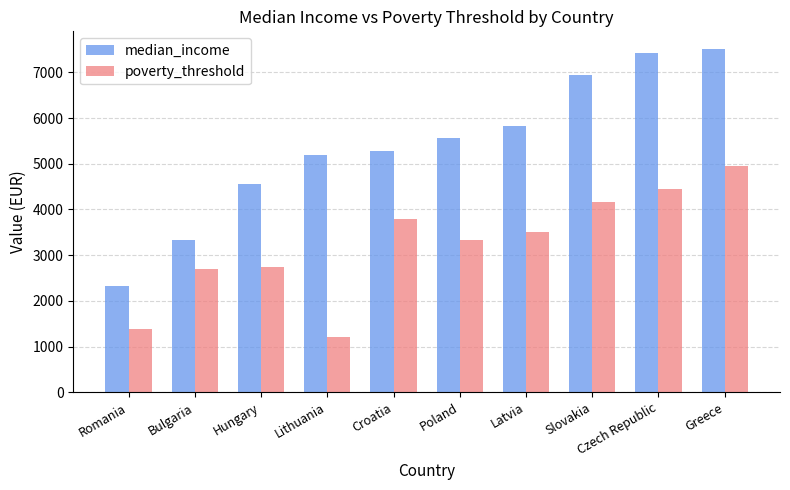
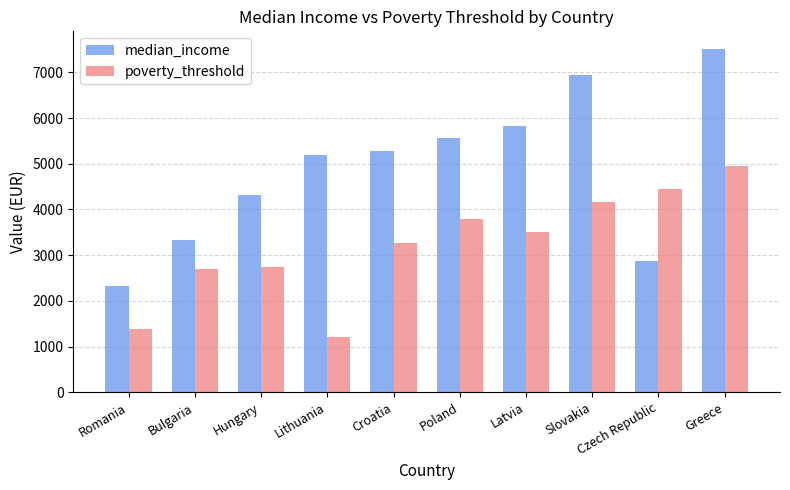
  {
    "median_income": {
      "Romania": 2300,
      "Bulgaria": 3300,
-     "Hungary": 4600,
+     "Hungary": 4300,
      "Lithuania": 5200,
      "Croatia": 5300,
      "Poland": 5600,
      "Latvia": 5800,
      "Slovakia": 6900,
-     "Czech Republic": 7400,
+     "Czech Republic": 2900,
      "Greece": 7500
    },
    "poverty_threshold": {
      "Romania": 1400,
      "Bulgaria": 2700,
      "Hungary": 2700,
      "Lithuania": 1200,
-     "Croatia": 3800,
-     "Poland": 3300,
+     "Croatia": 3300,
+     "Poland": 3800,
      "Latvia": 3500,
      "Slovakia": 4200,
      "Czech Republic": 4500,
      "Greece": 4900
    }
  }
